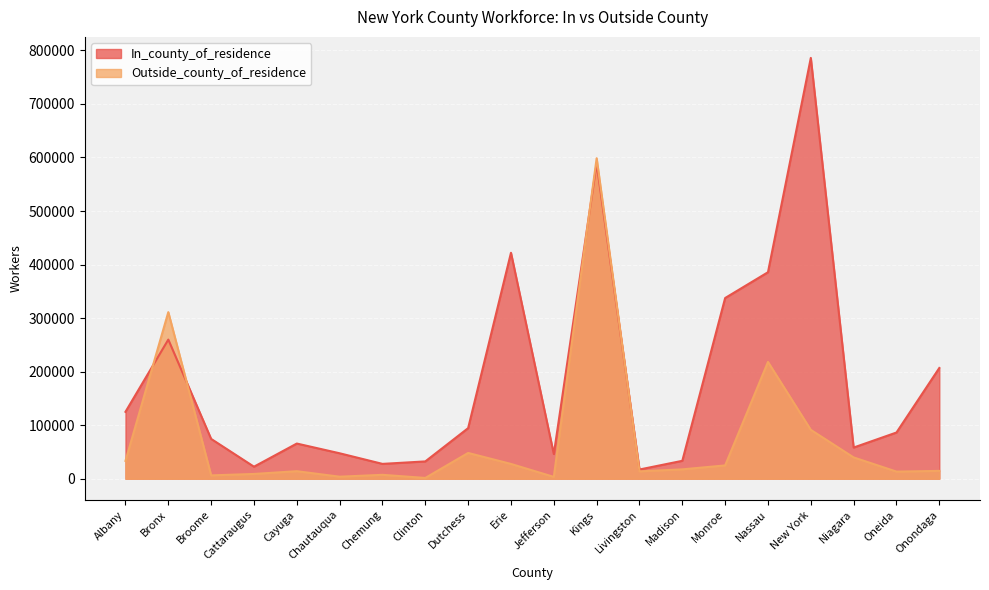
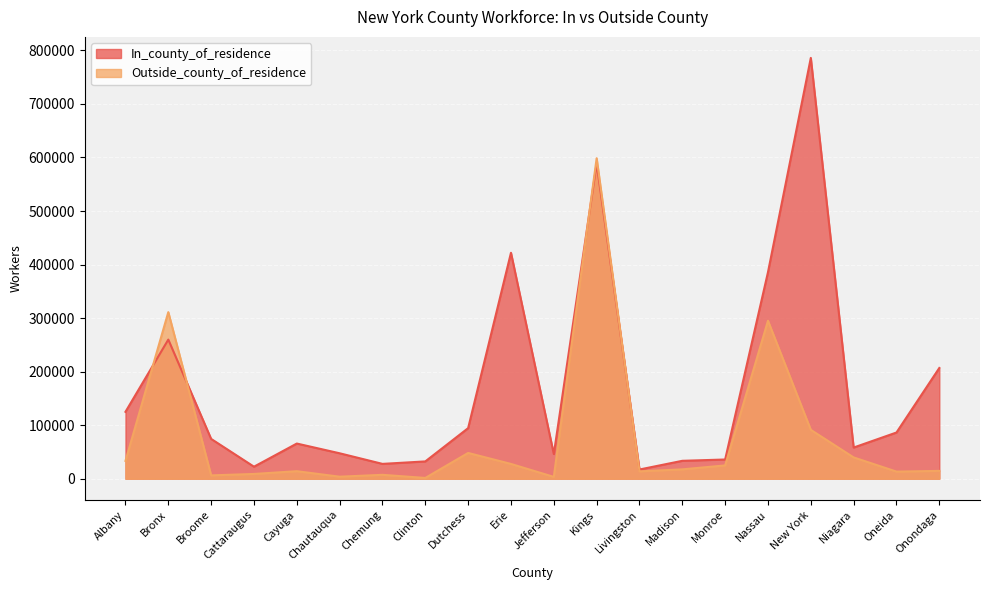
  {
    "In_county_of_residence": {
      "Albany": 120000,
      "Bronx": 260000,
      "Broome": 70000,
      "Cattaraugus": 20000,
      "Cayuga": 70000,
      "Chautauqua": 50000,
      "Chemung": 30000,
      "Clinton": 30000,
      "Dutchess": 90000,
      "Erie": 420000,
      "Jefferson": 50000,
      "Kings": 590000,
      "Madison": 30000,
-     "Monroe": 340000,
+     "Monroe": 40000,
      "Nassau": 390000,
      "New York": 790000,
      "Niagara": 60000,
      "Oneida": 90000,
      "Onondaga": 210000
    },
    "Outside_county_of_residence": {
      "Albany": 30000,
      "Bronx": 310000,
      "Broome": 10000,
      "Cattaraugus": 10000,
      "Cayuga": 10000,
      "Chautauqua": 0,
      "Chemung": 10000,
      "Clinton": 0,
      "Dutchess": 50000,
      "Erie": 30000,
      "Jefferson": 0,
      "Kings": 600000,
      "Madison": 20000,
      "Monroe": 20000,
-     "Nassau": 220000,
+     "Nassau": 300000,
      "New York": 90000,
      "Niagara": 40000,
      "Oneida": 10000,
      "Onondaga": 10000
    }
  }
